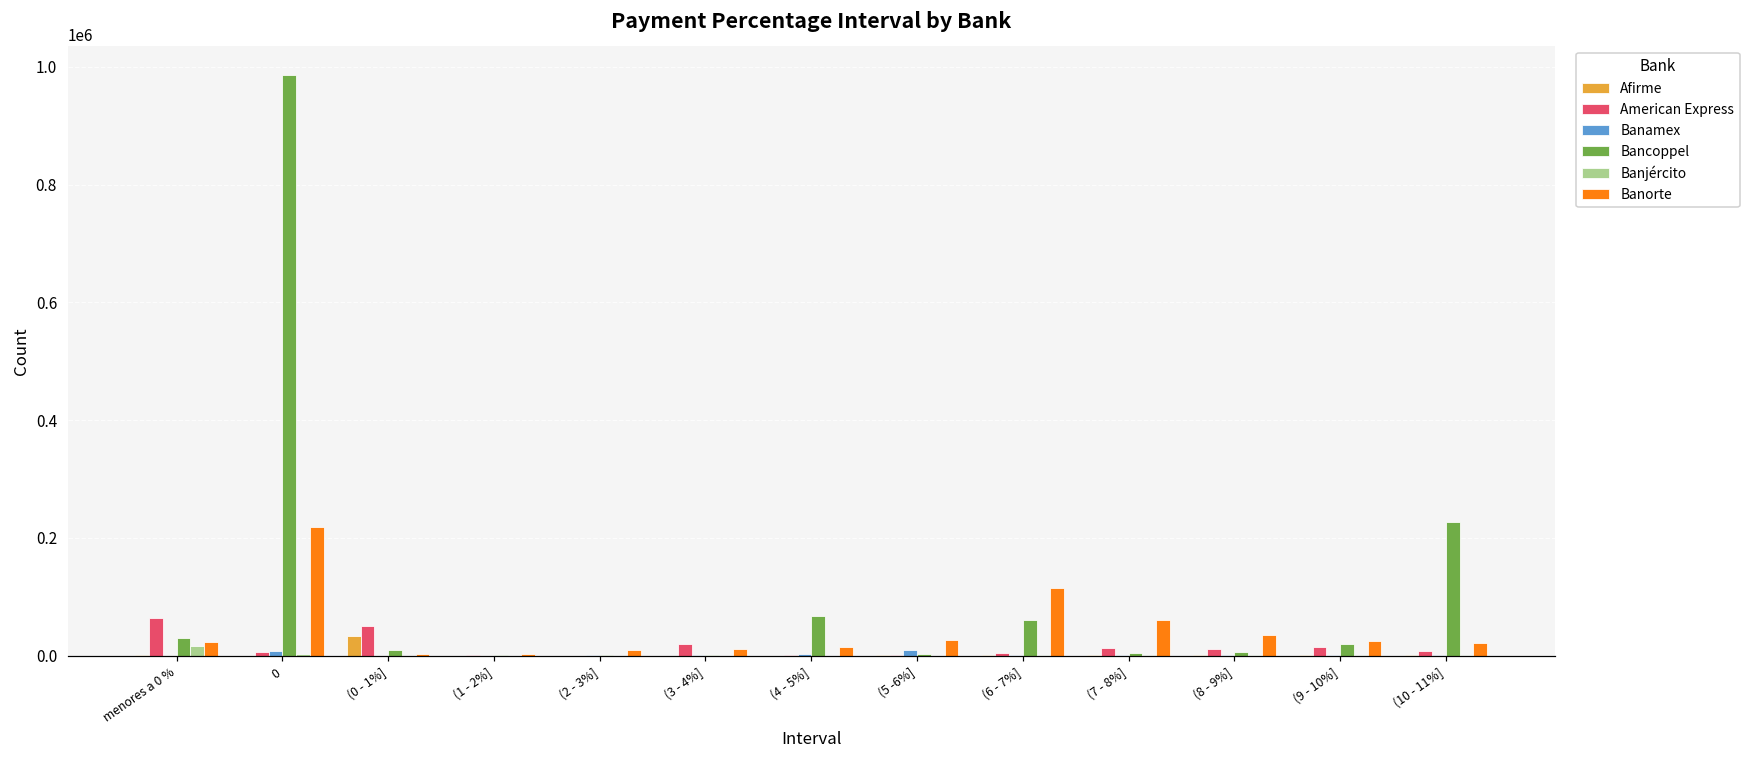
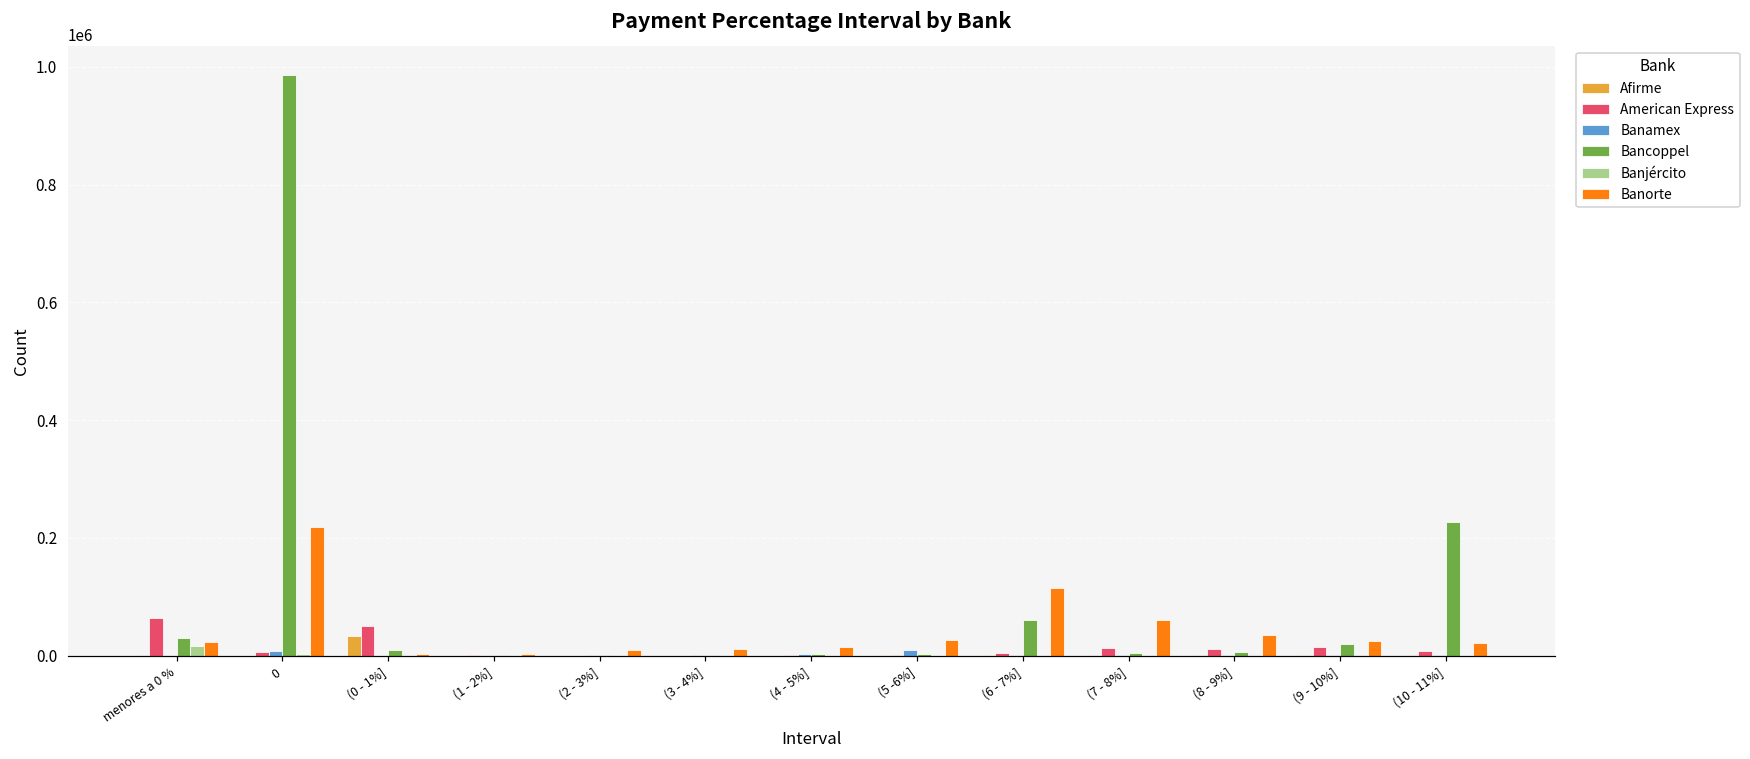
  {
    "Afirme": {
      "(0 - 1%]": 30000
    },
    "American Express": {
      "menores a 0 %": 60000,
      "0": 10000,
      "(0 - 1%]": 50000,
-     "(3 - 4%]": 20000,
+     "(3 - 4%]": 0,
      "(7 - 8%]": 10000,
      "(8 - 9%]": 10000,
      "(9 - 10%]": 10000,
      "(10 - 11%]": 10000
    },
    "Banamex": {
      "0": 10000,
      "(5 -6%]": 10000
    },
    "Bancoppel": {
      "menores a 0 %": 30000,
      "0": 990000,
      "(0 - 1%]": 10000,
-     "(4 - 5%]": 70000,
+     "(4 - 5%]": 0,
      "(6 - 7%]": 60000,
      "(8 - 9%]": 10000,
      "(9 - 10%]": 20000,
      "(10 - 11%]": 230000
    },
    "Banjército": {
      "menores a 0 %": 20000
    },
    "Banorte": {
      "menores a 0 %": 20000,
      "0": 220000,
      "(2 - 3%]": 10000,
      "(3 - 4%]": 10000,
      "(4 - 5%]": 10000,
      "(5 -6%]": 30000,
      "(6 - 7%]": 120000,
      "(7 - 8%]": 60000,
      "(8 - 9%]": 30000,
      "(9 - 10%]": 30000,
      "(10 - 11%]": 20000
    }
  }
